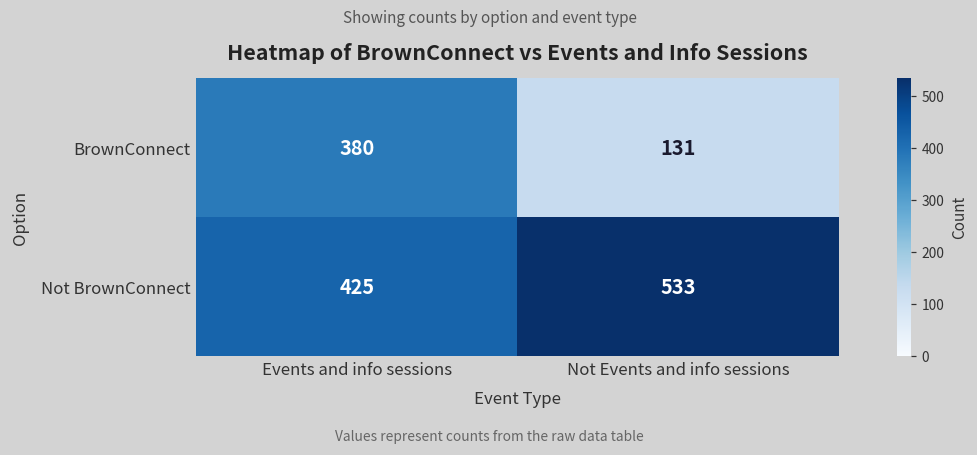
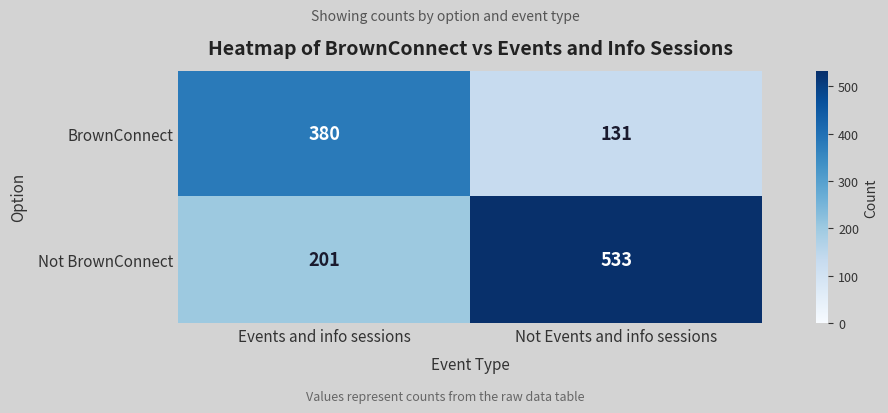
  {
    "BrownConnect": {
      "Events and info sessions": 380,
      "Not Events and info sessions": 131
    },
    "Not BrownConnect": {
-     "Events and info sessions": 425,
+     "Events and info sessions": 201,
      "Not Events and info sessions": 533
    }
  }
